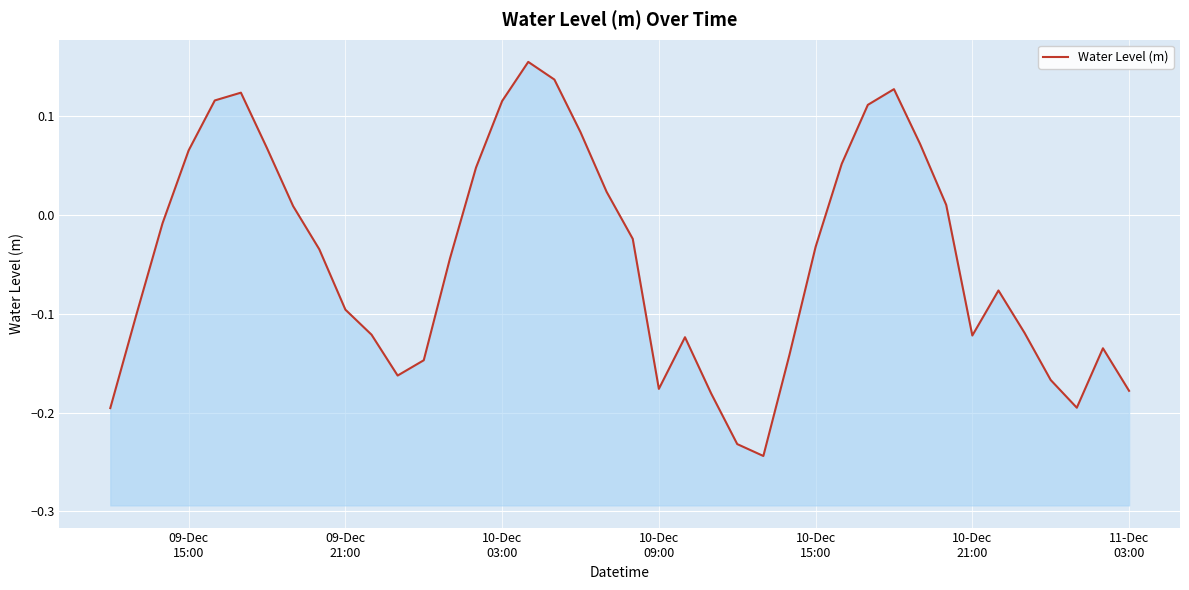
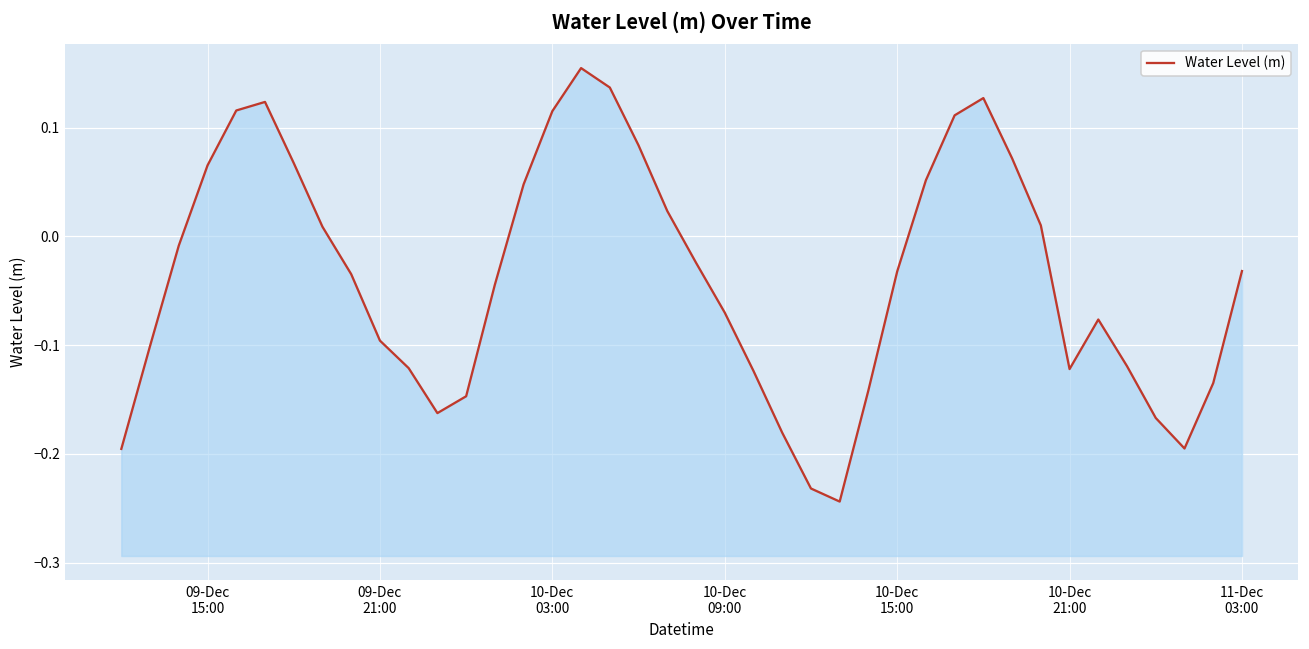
  {
    "09-Dec 15:00": 0.07,
    "09-Dec 21:00": -0.10,
    "10-Dec 03:00": 0.12,
-   "10-Dec 09:00": -0.18,
+   "10-Dec 09:00": -0.07,
    "10-Dec 15:00": -0.03,
    "10-Dec 21:00": -0.12,
-   "11-Dec 03:00": -0.18
+   "11-Dec 03:00": -0.03
  }
